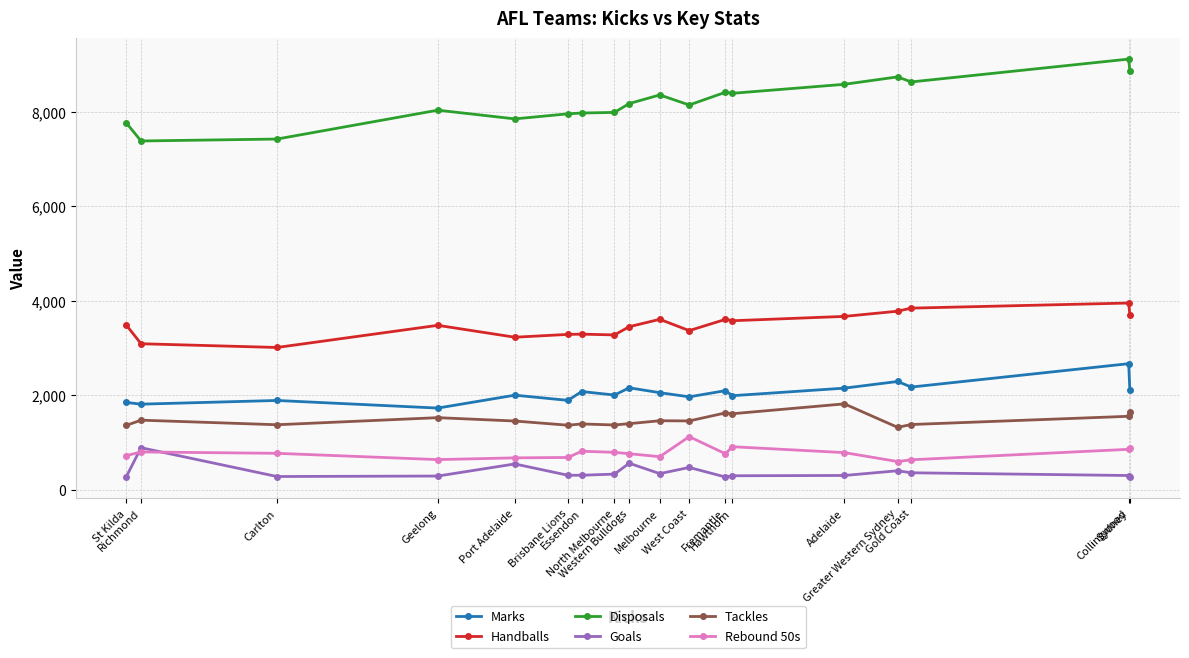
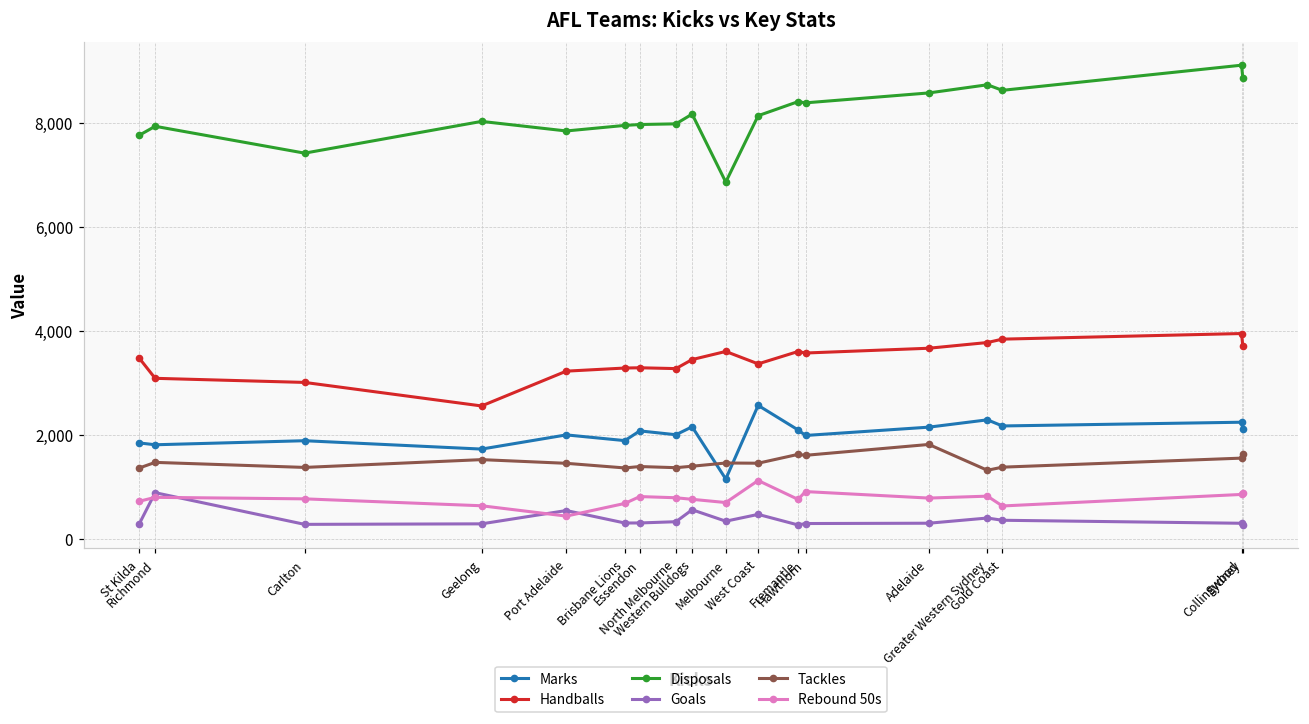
  {
    "Marks": {
      "St Kilda": "1,800",
      "Richmond": "1,800",
      "Carlton": "1,900",
      "Geelong": "1,700",
      "Port Adelaide": "2,000",
      "Brisbane Lions": "1,900",
      "Essendon": "2,100",
      "North Melbourne": "2,000",
      "Western Bulldogs": "2,200",
-     "Melbourne": "2,100",
-     "West Coast": "2,000",
+     "Melbourne": "1,200",
+     "West Coast": "2,600",
      "Fremantle": "2,100",
      "Hawthorn": "2,000",
      "Adelaide": "2,100",
      "Greater Western Sydney": "2,300",
      "Gold Coast": "2,200",
-     "Collingwood": "2,700",
+     "Collingwood": "2,200",
      "Sydney": "2,100"
    },
    "Handballs": {
      "St Kilda": "3,500",
      "Richmond": "3,100",
      "Carlton": "3,000",
-     "Geelong": "3,500",
+     "Geelong": "2,600",
      "Port Adelaide": "3,200",
      "Brisbane Lions": "3,300",
      "Essendon": "3,300",
      "North Melbourne": "3,300",
      "Western Bulldogs": "3,500",
      "Melbourne": "3,600",
      "West Coast": "3,400",
      "Fremantle": "3,600",
      "Hawthorn": "3,600",
      "Adelaide": "3,700",
      "Greater Western Sydney": "3,800",
      "Gold Coast": "3,800",
      "Collingwood": "4,000",
      "Sydney": "3,700"
    },
    "Disposals": {
      "St Kilda": "7,800",
-     "Richmond": "7,400",
+     "Richmond": "7,900",
      "Carlton": "7,400",
      "Geelong": "8,000",
      "Port Adelaide": "7,900",
      "Brisbane Lions": "8,000",
      "Essendon": "8,000",
      "North Melbourne": "8,000",
      "Western Bulldogs": "8,200",
-     "Melbourne": "8,400",
+     "Melbourne": "6,900",
      "West Coast": "8,100",
      "Fremantle": "8,400",
      "Hawthorn": "8,400",
      "Adelaide": "8,600",
      "Greater Western Sydney": "8,700",
      "Gold Coast": "8,600",
      "Collingwood": "9,100",
      "Sydney": "8,900"
    },
    "Goals": {
      "St Kilda": "300",
      "Richmond": "900",
      "Carlton": "300",
      "Geelong": "300",
      "Port Adelaide": "500",
      "Brisbane Lions": "300",
      "Essendon": "300",
      "North Melbourne": "300",
      "Western Bulldogs": "600",
      "Melbourne": "300",
      "West Coast": "500",
      "Fremantle": "300",
      "Hawthorn": "300",
      "Adelaide": "300",
      "Greater Western Sydney": "400",
      "Gold Coast": "400",
      "Collingwood": "300",
      "Sydney": "300"
    },
    "Tackles": {
      "St Kilda": "1,400",
      "Richmond": "1,500",
      "Carlton": "1,400",
      "Geelong": "1,500",
      "Port Adelaide": "1,500",
      "Brisbane Lions": "1,400",
      "Essendon": "1,400",
      "North Melbourne": "1,400",
      "Western Bulldogs": "1,400",
      "Melbourne": "1,500",
      "West Coast": "1,500",
      "Fremantle": "1,600",
      "Hawthorn": "1,600",
      "Adelaide": "1,800",
      "Greater Western Sydney": "1,300",
      "Gold Coast": "1,400",
      "Collingwood": "1,600",
      "Sydney": "1,600"
    },
    "Rebound 50s": {
      "St Kilda": "700",
      "Richmond": "800",
      "Carlton": "800",
      "Geelong": "600",
-     "Port Adelaide": "700",
+     "Port Adelaide": "400",
      "Brisbane Lions": "700",
      "Essendon": "800",
      "North Melbourne": "800",
      "Western Bulldogs": "800",
      "Melbourne": "700",
      "West Coast": "1,100",
      "Fremantle": "800",
      "Hawthorn": "900",
      "Adelaide": "800",
-     "Greater Western Sydney": "600",
+     "Greater Western Sydney": "800",
      "Gold Coast": "600",
      "Collingwood": "900",
      "Sydney": "900"
    }
  }
